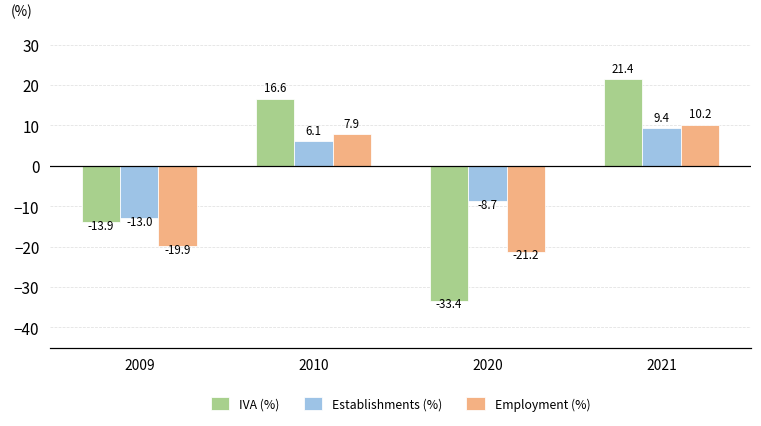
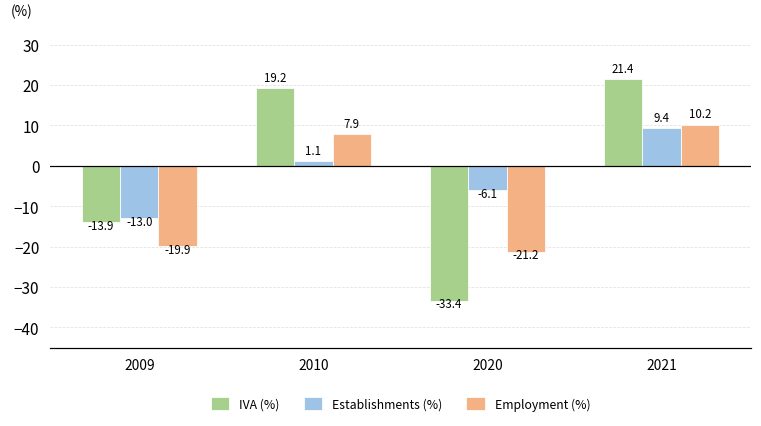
  {
    "IVA (%)": {
      "2009": -13.9,
-     "2010": 16.6,
+     "2010": 19.2,
      "2020": -33.4,
      "2021": 21.4
    },
    "Establishments (%)": {
      "2009": -13.0,
-     "2010": 6.1,
-     "2020": -8.7,
+     "2010": 1.1,
+     "2020": -6.1,
      "2021": 9.4
    },
    "Employment (%)": {
      "2009": -19.9,
      "2010": 7.9,
      "2020": -21.2,
      "2021": 10.2
    }
  }
